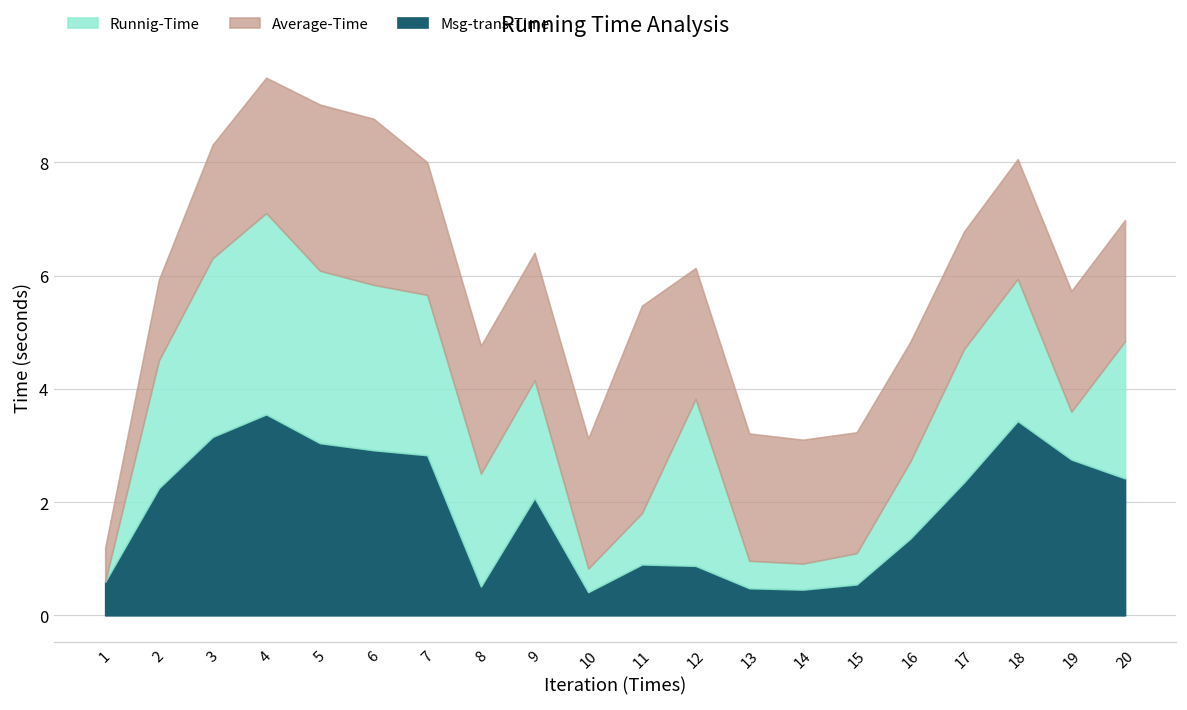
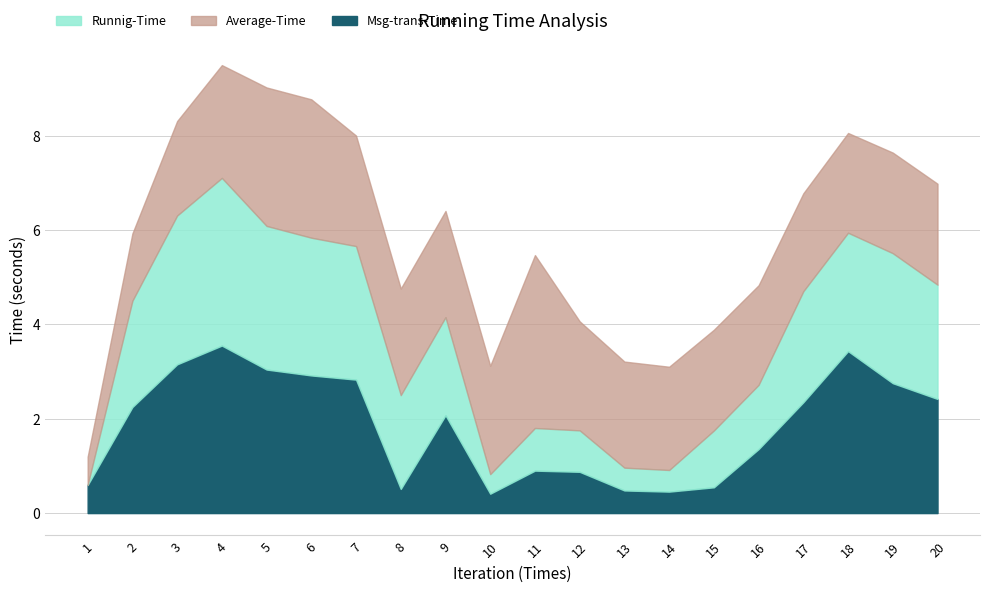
  {
    "Msg-trans-Time": {
      "2": 2.2,
      "3": 3.2,
      "4": 3.6,
      "5": 3.0,
      "6": 2.9,
      "7": 2.8,
      "8": 0.5,
      "9": 2.1,
      "10": 0.4,
      "11": 0.9,
      "12": 0.9,
      "13": 0.5,
      "14": 0.5,
      "15": 0.5,
      "16": 1.4,
      "17": 2.3,
      "18": 3.4,
      "19": 2.8,
      "20": 2.4
    },
    "Runnig-Time": {
      "2": 2.3,
      "3": 3.2,
      "4": 3.6,
      "5": 3.0,
      "6": 2.9,
      "7": 2.8,
      "8": 2.0,
      "9": 2.1,
      "10": 0.4,
      "11": 0.9,
-     "12": 2.9,
+     "12": 0.9,
      "13": 0.5,
      "14": 0.5,
-     "15": 0.6,
+     "15": 1.2,
      "16": 1.4,
      "17": 2.4,
      "18": 2.5,
-     "19": 0.8,
+     "19": 2.8,
      "20": 2.4
    },
    "Average-Time": {
      "1": 0.6,
      "2": 1.4,
      "3": 2.0,
      "4": 2.4,
      "5": 2.9,
      "6": 2.9,
      "7": 2.3,
      "8": 2.3,
      "9": 2.3,
      "10": 2.3,
      "11": 3.7,
      "12": 2.3,
      "13": 2.2,
      "14": 2.2,
      "15": 2.1,
      "16": 2.1,
      "17": 2.1,
      "18": 2.1,
      "19": 2.1,
      "20": 2.1
    }
  }
